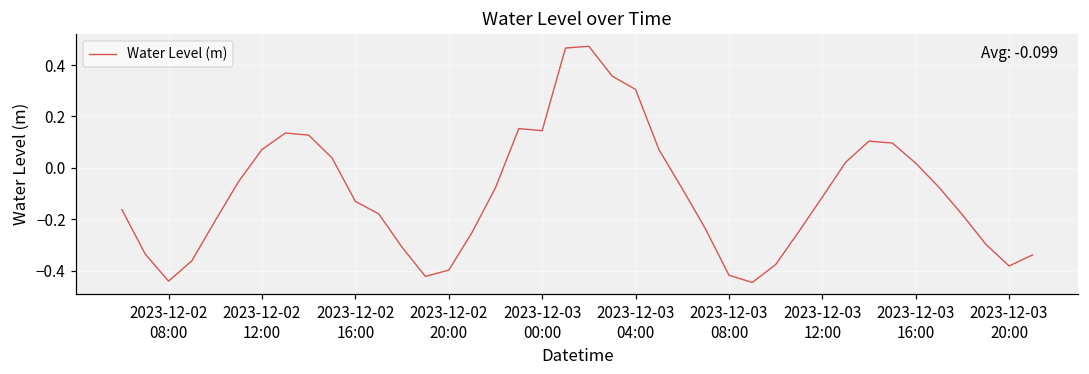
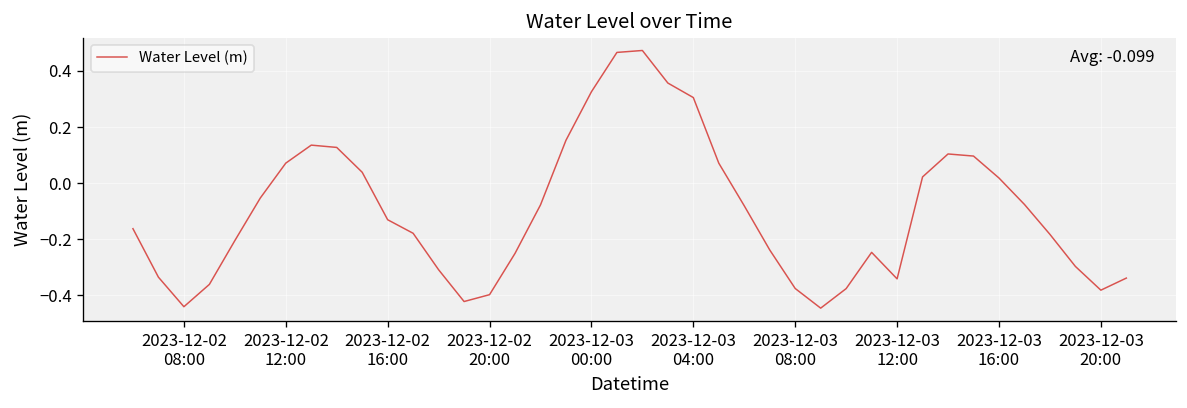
  {
    "2023-12-02 08:00": -0.44,
    "2023-12-02 12:00": 0.07,
    "2023-12-02 16:00": -0.13,
    "2023-12-02 20:00": -0.40,
-   "2023-12-03 00:00": 0.14,
+   "2023-12-03 00:00": 0.33,
    "2023-12-03 04:00": 0.31,
-   "2023-12-03 08:00": -0.42,
-   "2023-12-03 12:00": -0.11,
+   "2023-12-03 08:00": -0.38,
+   "2023-12-03 12:00": -0.34,
    "2023-12-03 16:00": 0.02,
    "2023-12-03 20:00": -0.38
  }
